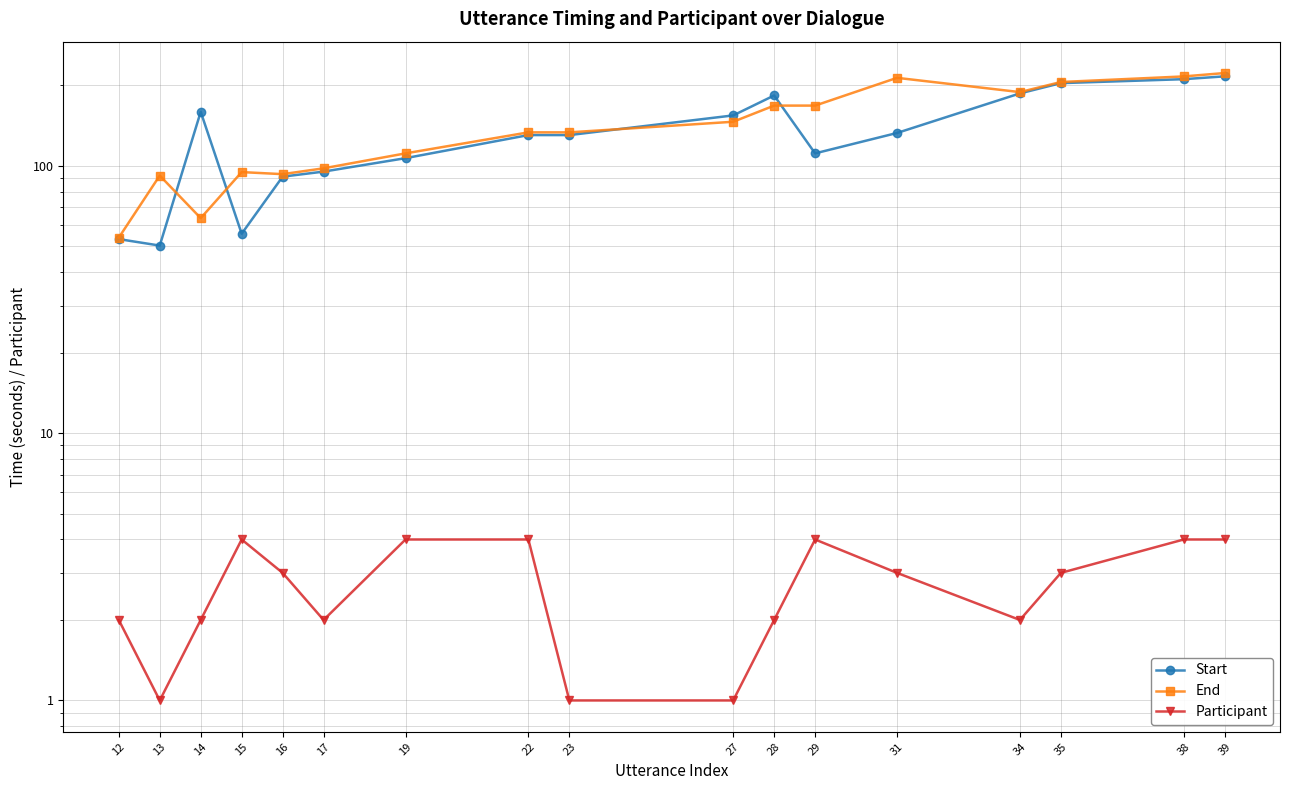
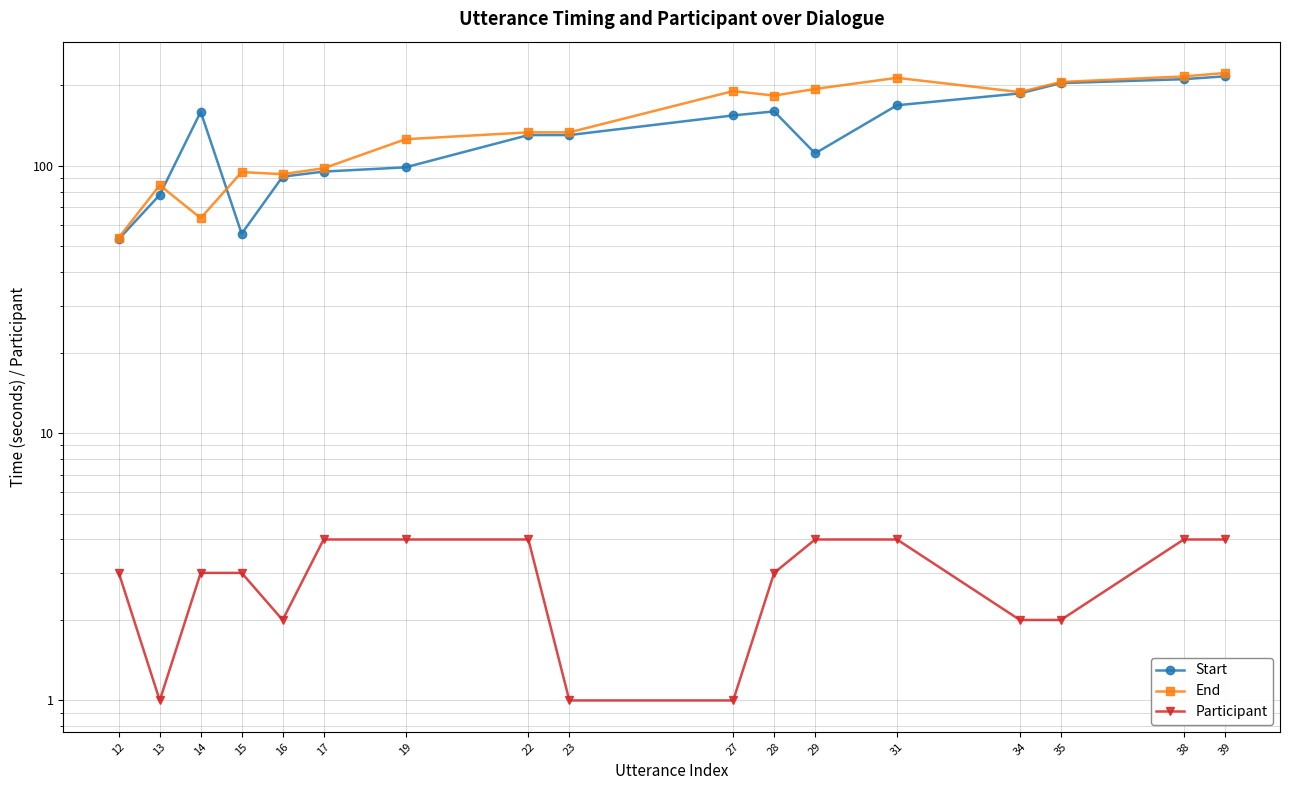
  {
    "Start": {
-     "13": 50,
+     "13": 78,
      "14": 160,
      "15": 56,
      "17": 95,
-     "19": 107,
+     "19": 99,
      "22": 130,
      "23": 130,
      "27": 150,
-     "28": 180,
+     "28": 160,
      "29": 111,
-     "31": 130,
+     "31": 170,
      "38": 210,
      "39": 220
    },
    "End": {
-     "13": 92,
+     "13": 85,
      "14": 64,
      "15": 95,
      "17": 98,
-     "19": 111,
+     "19": 130,
      "22": 130,
      "23": 130,
-     "27": 150,
-     "28": 170,
-     "29": 170,
+     "27": 190,
+     "28": 180,
+     "29": 190,
      "31": 210,
      "38": 220,
      "39": 220
    },
    "Participant": {
-     "12": 2,
+     "12": 3,
      "13": 1,
-     "14": 2,
-     "15": 4,
-     "16": 3,
-     "17": 2,
+     "14": 3,
+     "15": 3,
+     "16": 2,
+     "17": 4,
      "19": 4,
      "22": 4,
      "23": 1,
      "27": 1,
-     "28": 2,
+     "28": 3,
      "29": 4,
-     "31": 3,
+     "31": 4,
      "34": 2,
-     "35": 3,
+     "35": 2,
      "38": 4,
      "39": 4
    }
  }
